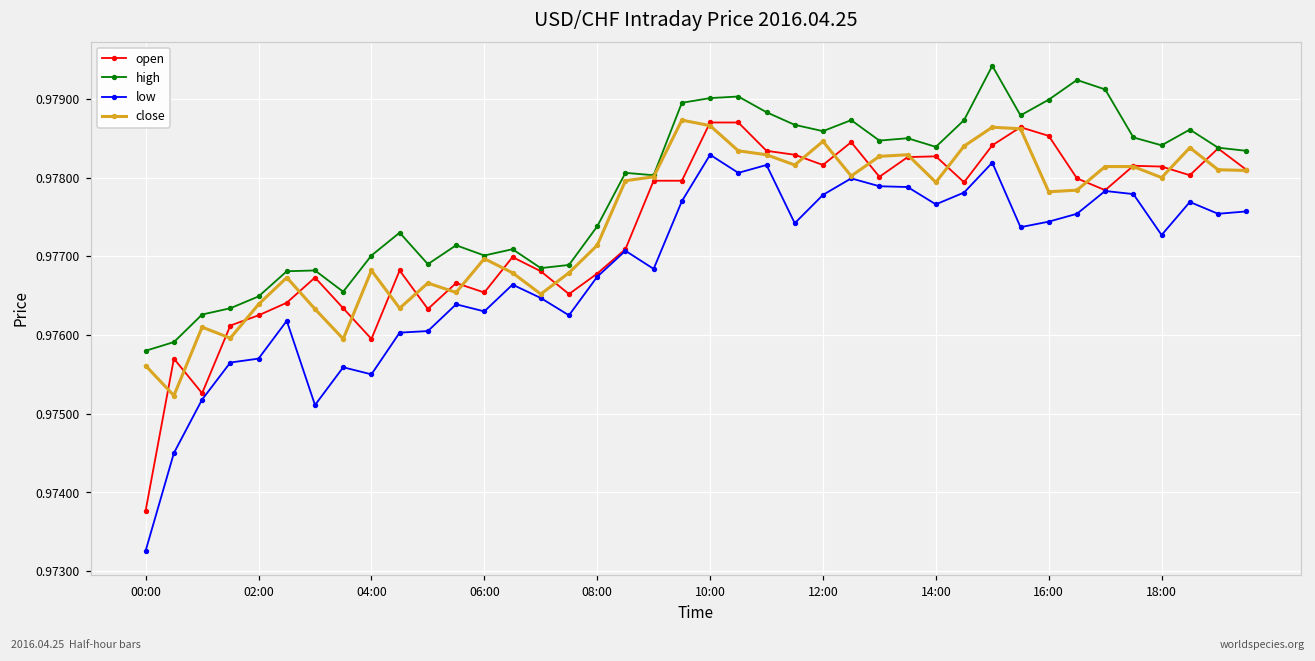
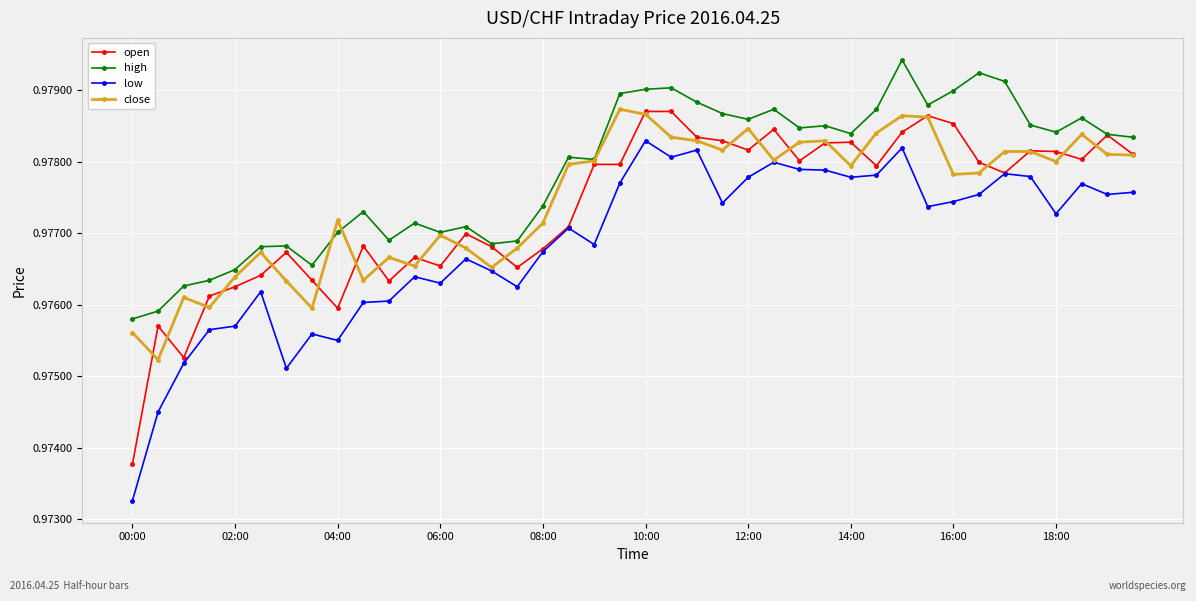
  {
    "open": {
      "00:00": 0.9738,
      "02:00": 0.9763,
      "04:00": 0.9760,
      "06:00": 0.9765,
      "08:00": 0.9768,
      "10:00": 0.9787,
      "12:00": 0.9782,
      "14:00": 0.9783,
      "16:00": 0.9785,
      "18:00": 0.9781
    },
    "high": {
      "00:00": 0.9758,
      "02:00": 0.9765,
      "04:00": 0.9770,
      "06:00": 0.9770,
      "08:00": 0.9774,
      "10:00": 0.9790,
      "12:00": 0.9786,
      "14:00": 0.9784,
      "16:00": 0.9790,
      "18:00": 0.9784
    },
    "low": {
      "00:00": 0.9733,
      "02:00": 0.9757,
      "04:00": 0.9755,
      "06:00": 0.9763,
      "08:00": 0.9767,
      "10:00": 0.9783,
      "12:00": 0.9778,
-     "14:00": 0.9777,
+     "14:00": 0.9778,
      "16:00": 0.9774,
      "18:00": 0.9773
    },
    "close": {
      "00:00": 0.9756,
      "02:00": 0.9764,
-     "04:00": 0.9768,
+     "04:00": 0.9772,
      "06:00": 0.9770,
      "08:00": 0.9771,
      "10:00": 0.9787,
      "12:00": 0.9785,
      "14:00": 0.9779,
      "16:00": 0.9778,
      "18:00": 0.9780
    }
  }
